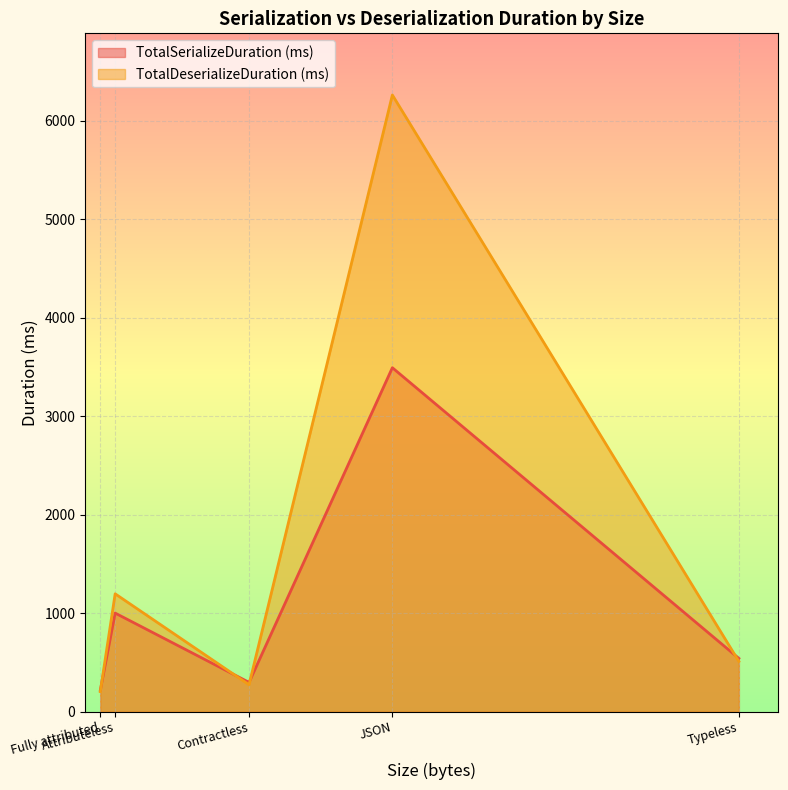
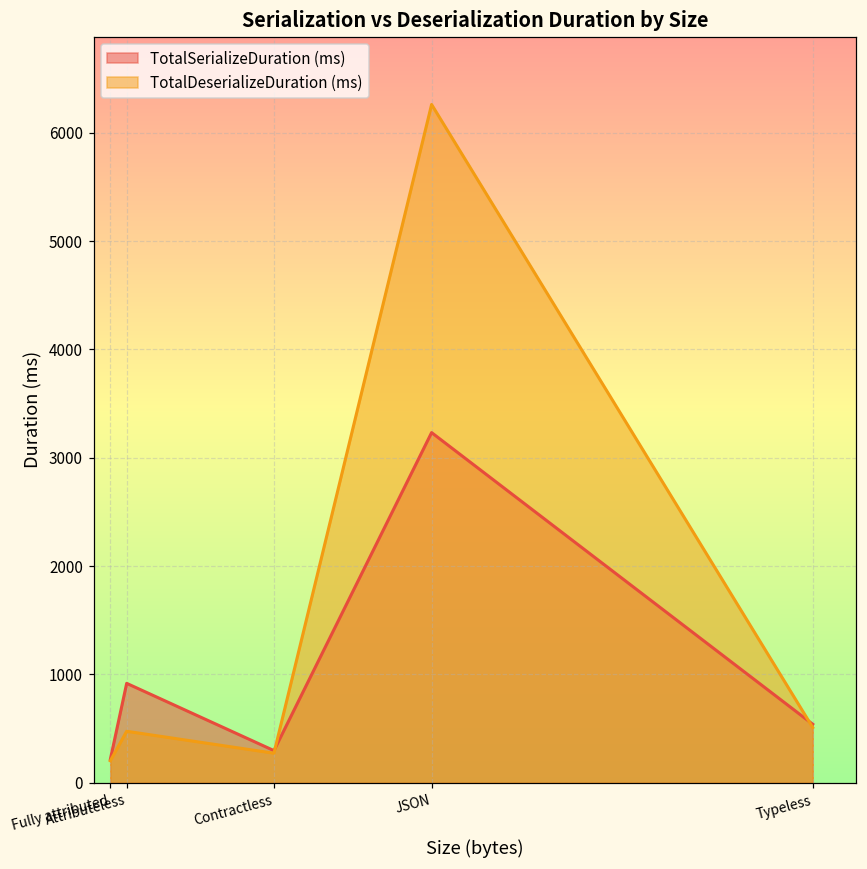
  {
    "TotalSerializeDuration (ms)": {
-     "Attributeless": 1000,
-     "JSON": 3500,
+     "Attributeless": 900,
+     "JSON": 3200,
      "Typeless": 500
    },
    "TotalDeserializeDuration (ms)": {
-     "Attributeless": 1200,
+     "Attributeless": 500,
      "JSON": 6300,
      "Typeless": 500
    }
  }
